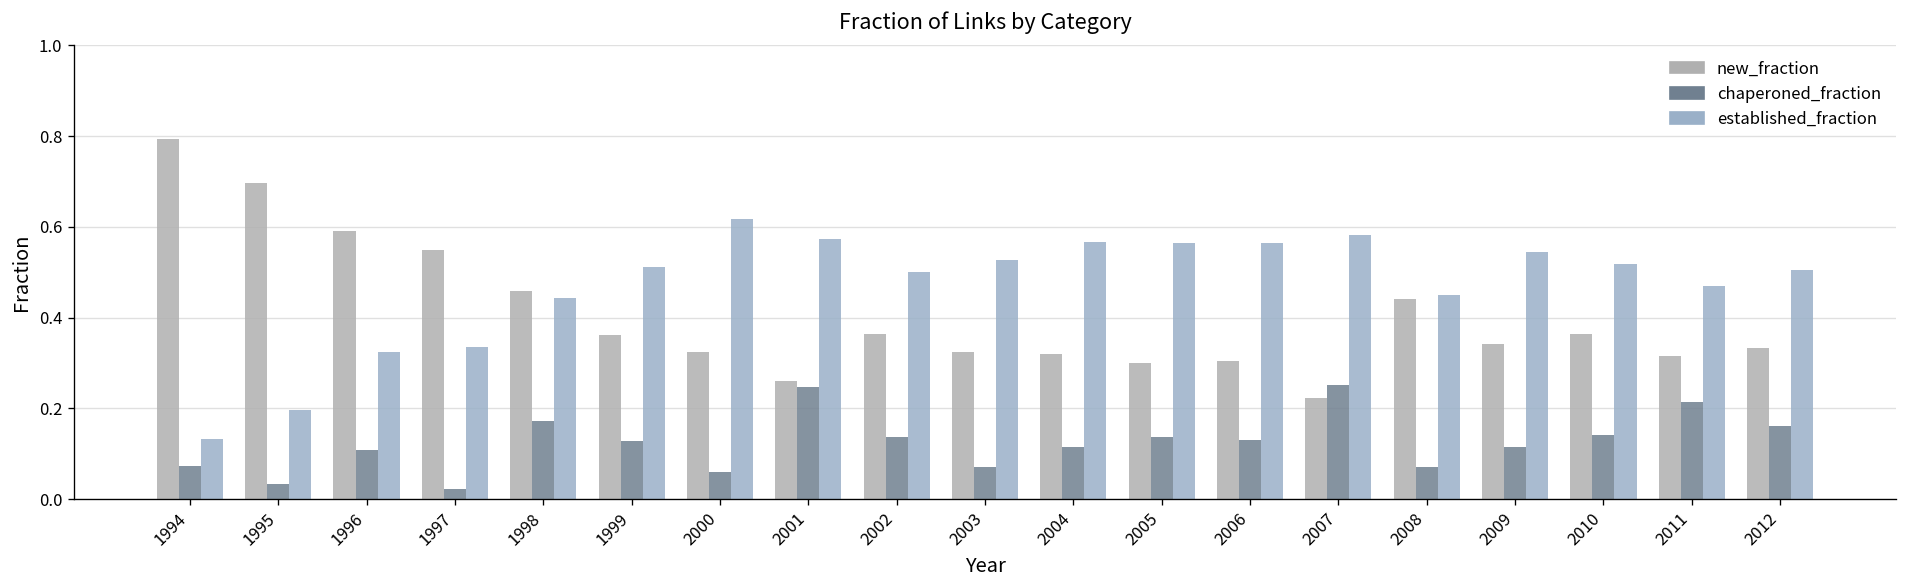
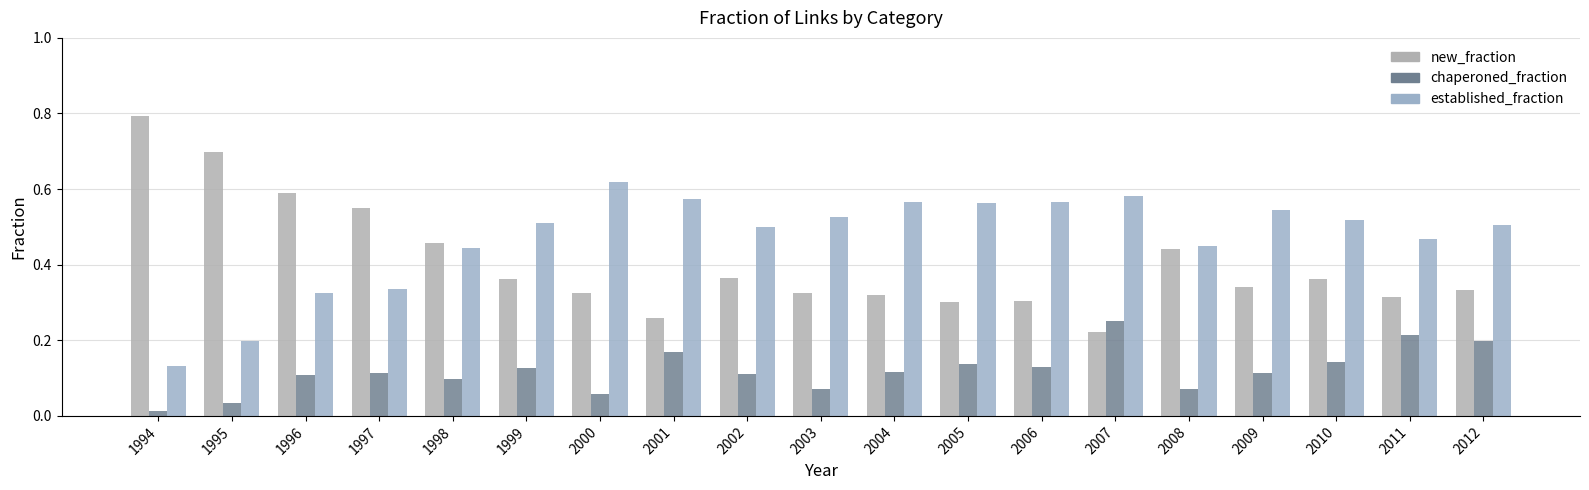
  {
    "chaperoned_fraction": {
-     "1994": 0.07,
+     "1994": 0.01,
      "1995": 0.03,
      "1996": 0.11,
-     "1997": 0.02,
-     "1998": 0.17,
+     "1997": 0.11,
+     "1998": 0.10,
      "1999": 0.13,
      "2000": 0.06,
-     "2001": 0.25,
-     "2002": 0.14,
+     "2001": 0.17,
+     "2002": 0.11,
      "2003": 0.07,
      "2004": 0.12,
      "2005": 0.14,
      "2006": 0.13,
      "2007": 0.25,
      "2008": 0.07,
      "2009": 0.11,
      "2010": 0.14,
      "2011": 0.22,
-     "2012": 0.16
+     "2012": 0.20
    }
  }
